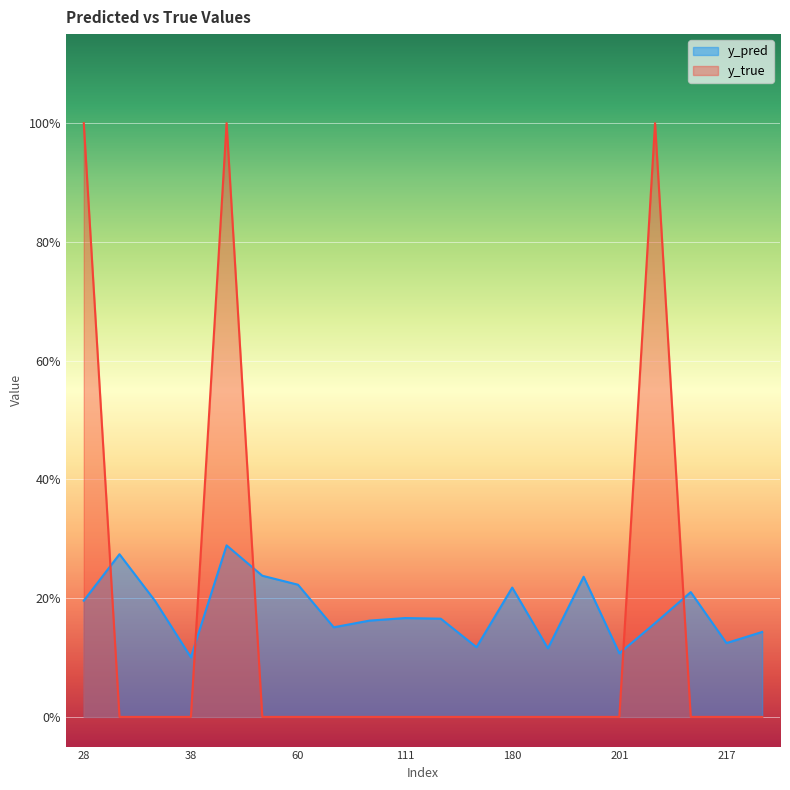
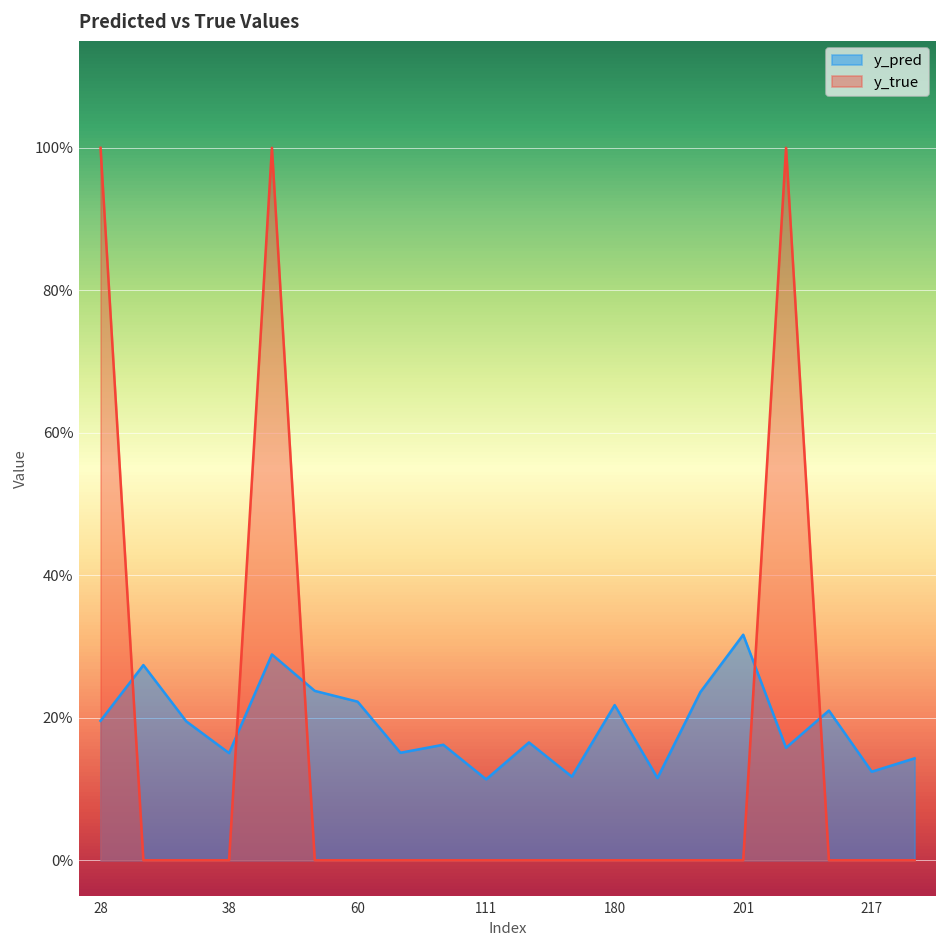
  {
    "y_pred": {
      "28": "20%",
-     "38": "10%",
+     "38": "15%",
      "60": "22%",
-     "111": "17%",
+     "111": "11%",
      "180": "22%",
-     "201": "11%",
+     "201": "32%",
      "217": "12%"
    },
    "y_true": {
      "28": "100%",
      "38": "0%",
      "60": "0%",
      "111": "0%",
      "180": "0%",
      "201": "0%",
      "217": "0%"
    }
  }
